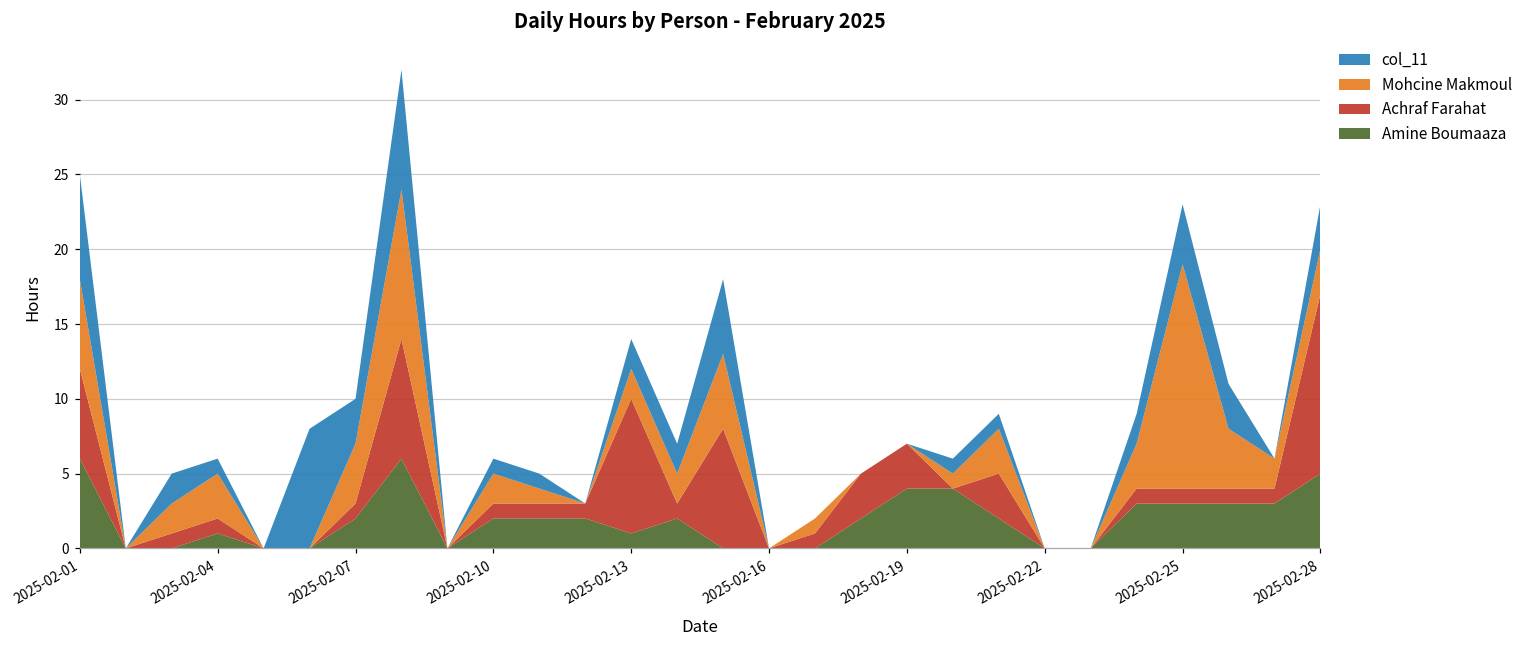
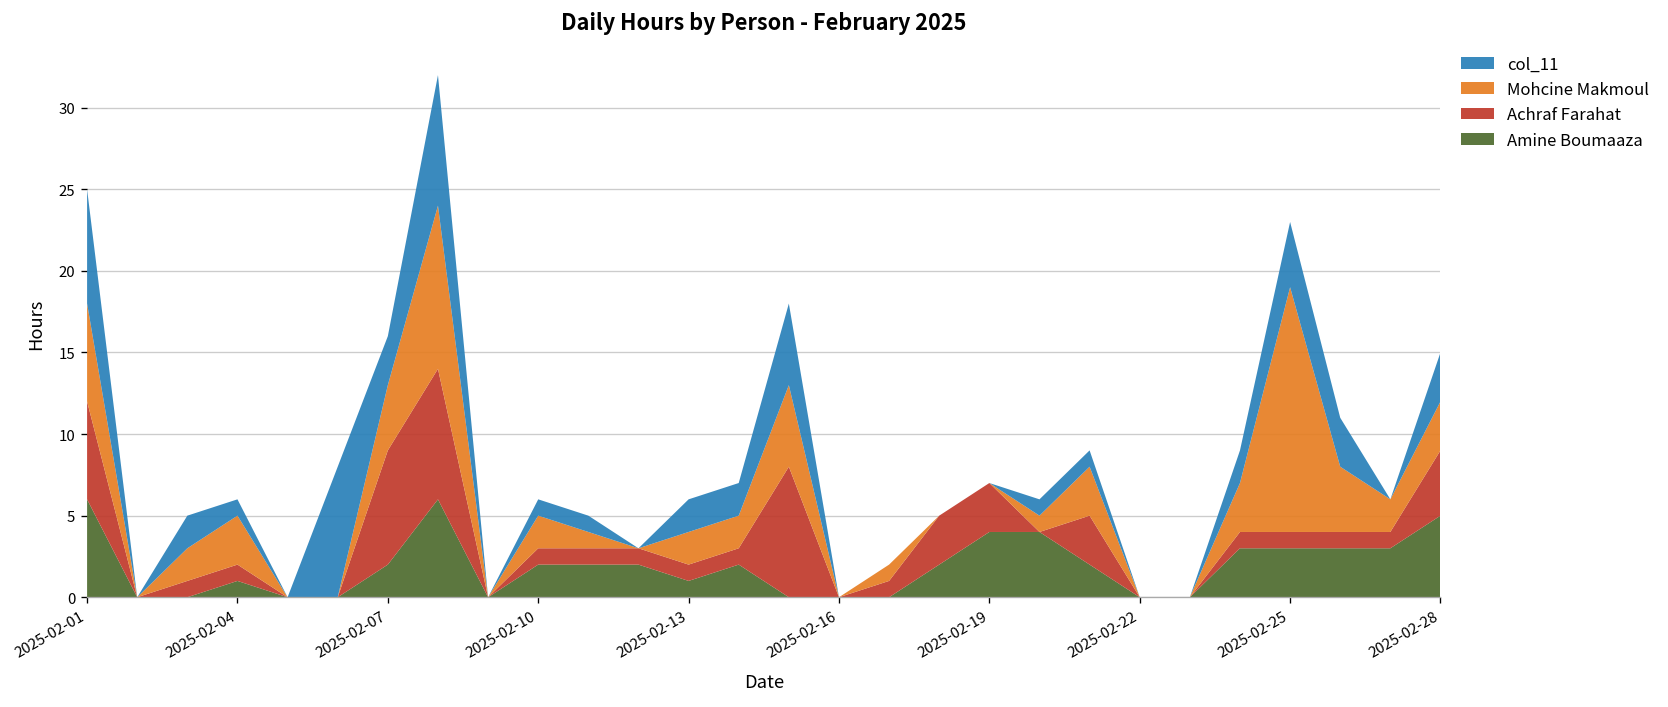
  {
    "Amine Boumaaza": {
      "2025-02-01": 6,
      "2025-02-04": 1,
      "2025-02-07": 2,
      "2025-02-10": 2,
      "2025-02-13": 1,
      "2025-02-19": 4,
      "2025-02-25": 3,
      "2025-02-28": 5
    },
    "Achraf Farahat": {
      "2025-02-01": 6,
      "2025-02-04": 1,
-     "2025-02-07": 1,
+     "2025-02-07": 7,
      "2025-02-10": 1,
-     "2025-02-13": 9,
+     "2025-02-13": 1,
      "2025-02-25": 1,
-     "2025-02-28": 12
+     "2025-02-28": 4
    },
    "Mohcine Makmoul": {
      "2025-02-01": 6,
      "2025-02-04": 3,
      "2025-02-07": 4,
      "2025-02-10": 2,
      "2025-02-13": 2,
      "2025-02-25": 15,
      "2025-02-28": 3
    },
    "col_11": {
      "2025-02-01": 7,
      "2025-02-04": 1,
      "2025-02-07": 3,
      "2025-02-10": 1,
      "2025-02-13": 2,
      "2025-02-25": 4,
      "2025-02-28": 3
    }
  }
